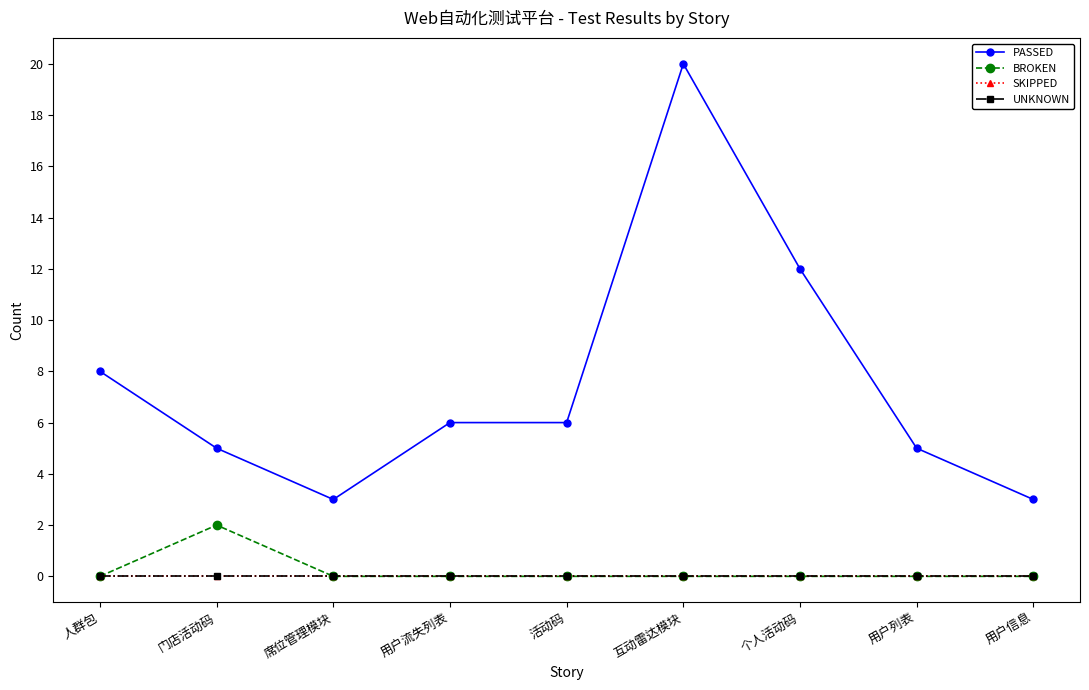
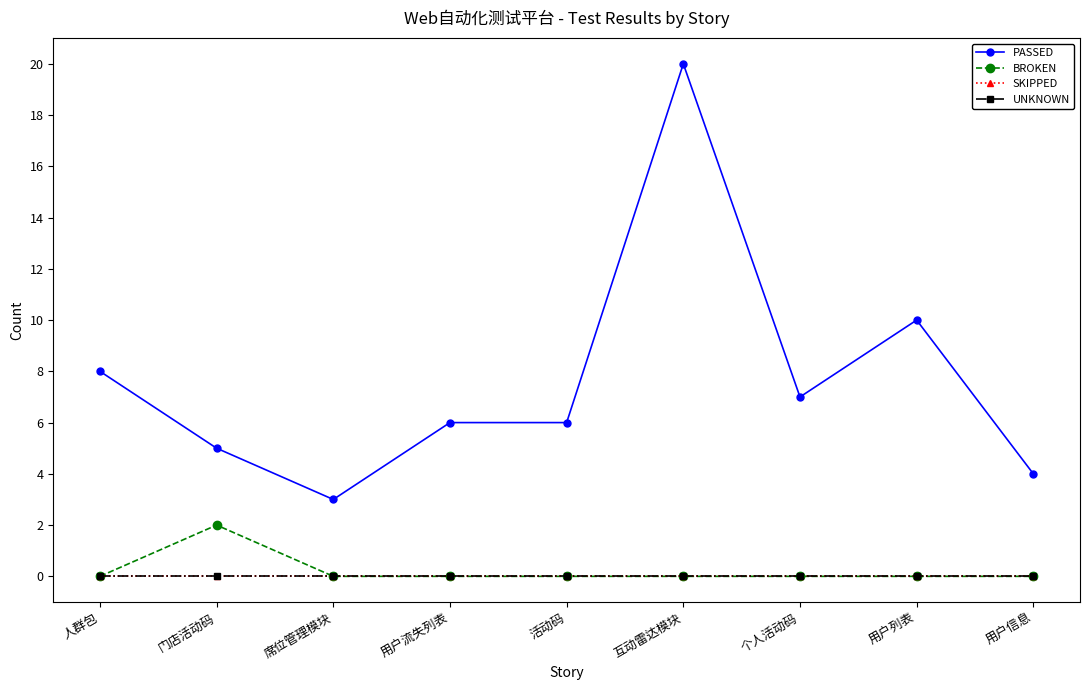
  {
    "PASSED": {
      "人群包": 8,
      "门店活动码": 5,
      "席位管理模块": 3,
      "用户流失列表": 6,
      "活动码": 6,
      "互动雷达模块": 20,
-     "个人活动码": 12,
-     "用户列表": 5,
-     "用户信息": 3
+     "个人活动码": 7,
+     "用户列表": 10,
+     "用户信息": 4
    },
    "BROKEN": {
      "门店活动码": 2
    },
    "UNKNOWN": {
      "门店活动码": 0
    }
  }
